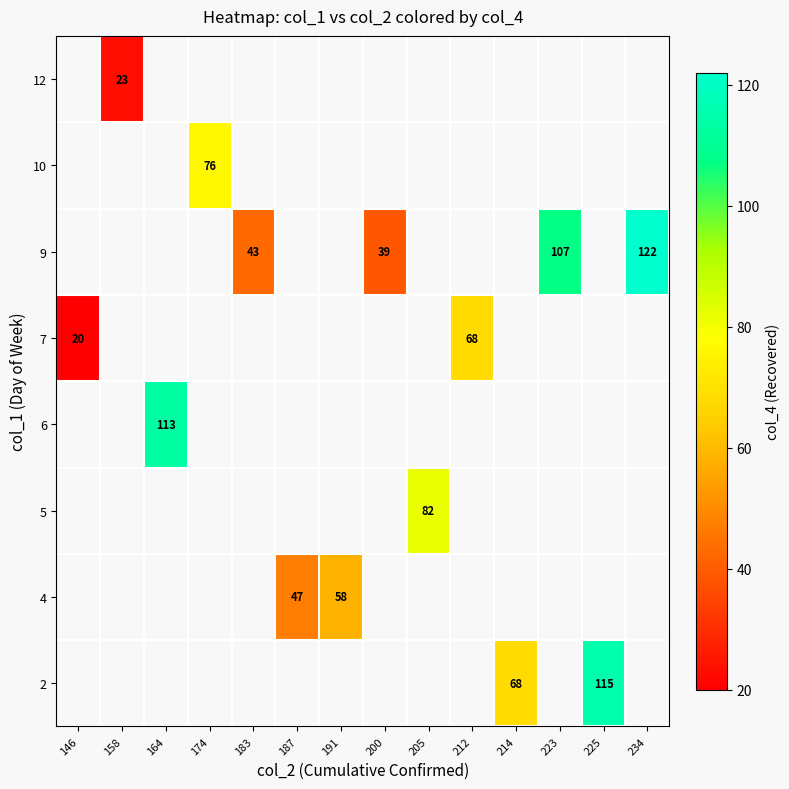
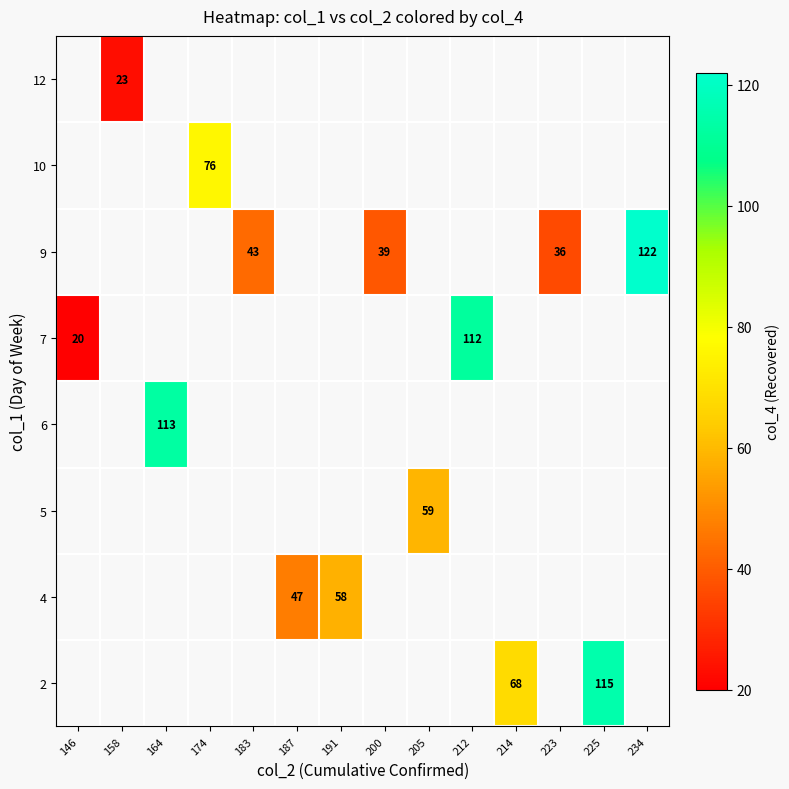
  {
    "12": {
      "158": 23
    },
    "10": {
      "174": 76
    },
    "9": {
      "183": 43,
      "200": 39,
-     "223": 107,
+     "223": 36,
      "234": 122
    },
    "7": {
      "146": 20,
-     "212": 68
+     "212": 112
    },
    "6": {
      "164": 113
    },
    "5": {
-     "205": 82
+     "205": 59
    },
    "4": {
      "187": 47,
      "191": 58
    },
    "2": {
      "214": 68,
      "225": 115
    }
  }
